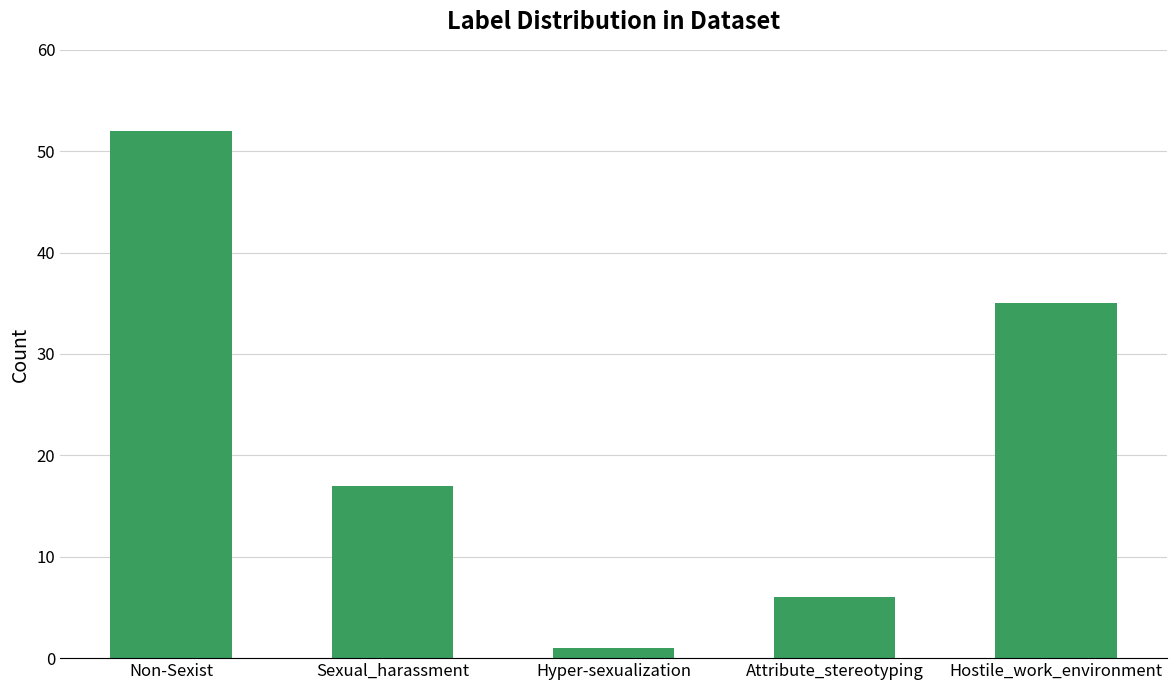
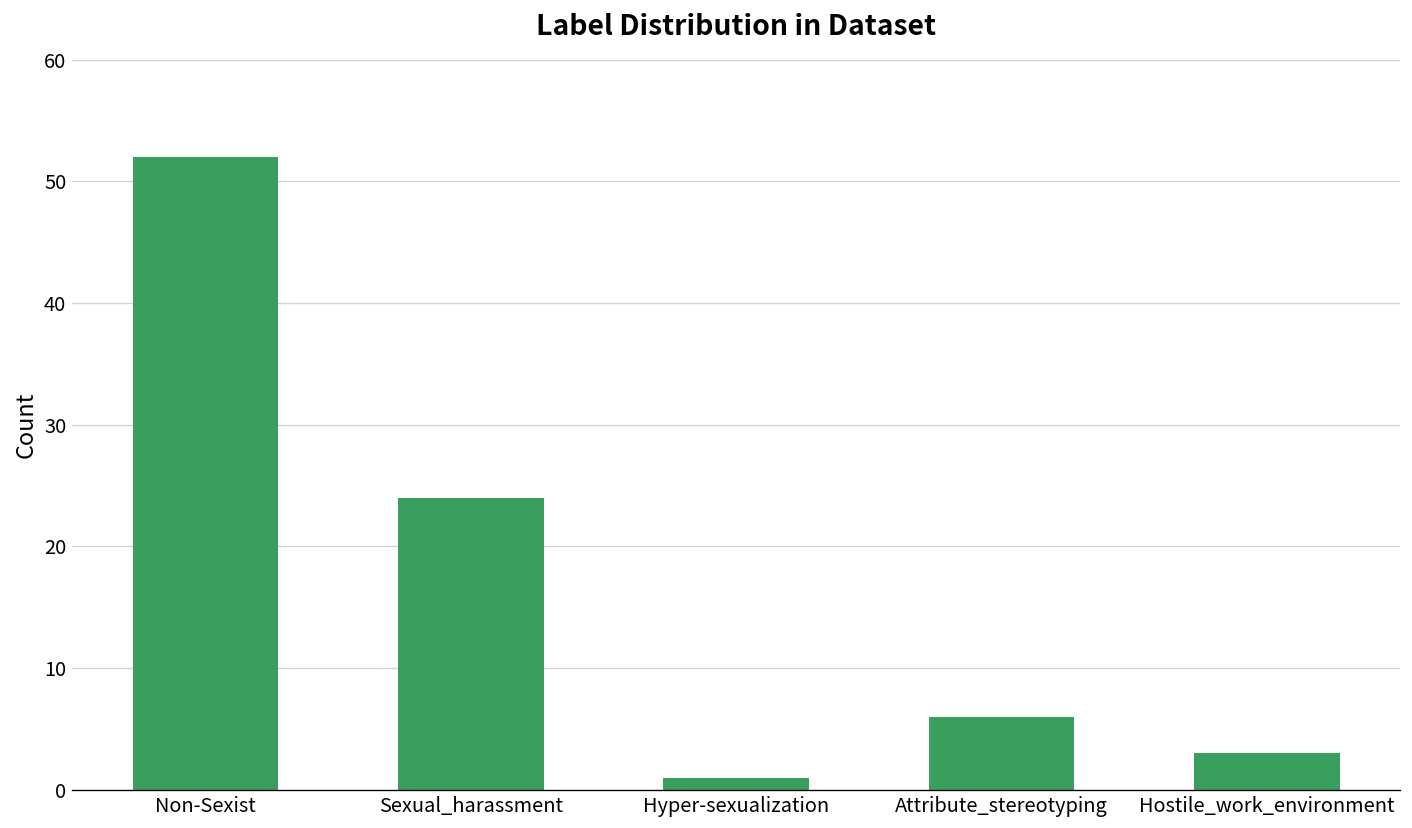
  {
    "Non-Sexist": 52,
-   "Sexual_harassment": 17,
+   "Sexual_harassment": 24,
    "Hyper-sexualization": 1,
    "Attribute_stereotyping": 6,
-   "Hostile_work_environment": 35
+   "Hostile_work_environment": 3
  }
